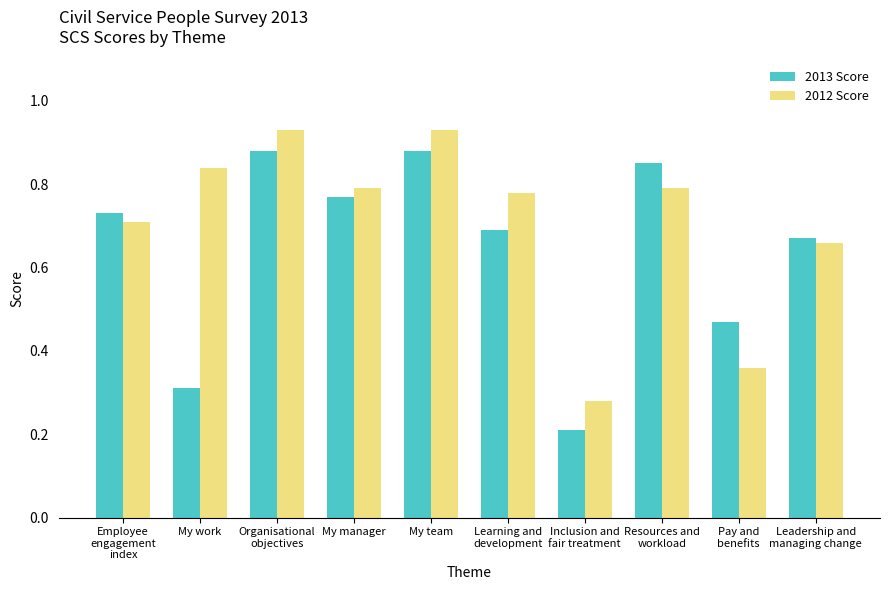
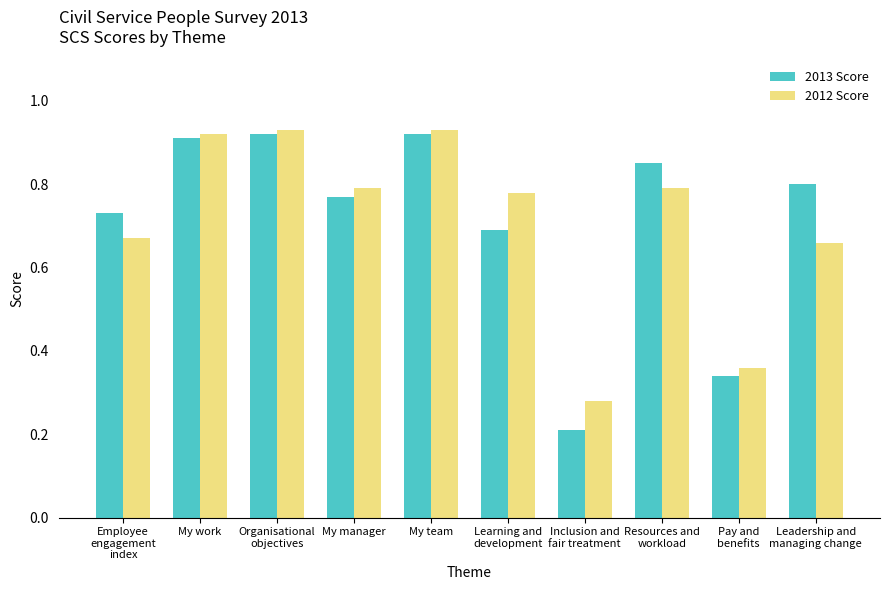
  {
    "2013 Score": {
      "Employee engagement index": 0.73,
-     "My work": 0.31,
-     "Organisational objectives": 0.88,
+     "My work": 0.91,
+     "Organisational objectives": 0.92,
      "My manager": 0.77,
-     "My team": 0.88,
+     "My team": 0.92,
      "Learning and development": 0.69,
      "Inclusion and fair treatment": 0.21,
      "Resources and workload": 0.85,
-     "Pay and benefits": 0.47,
-     "Leadership and managing change": 0.67
+     "Pay and benefits": 0.34,
+     "Leadership and managing change": 0.80
    },
    "2012 Score": {
-     "Employee engagement index": 0.71,
-     "My work": 0.84,
+     "Employee engagement index": 0.67,
+     "My work": 0.92,
      "Organisational objectives": 0.93,
      "My manager": 0.79,
      "My team": 0.93,
      "Learning and development": 0.78,
      "Inclusion and fair treatment": 0.28,
      "Resources and workload": 0.79,
      "Pay and benefits": 0.36,
      "Leadership and managing change": 0.66
    }
  }
